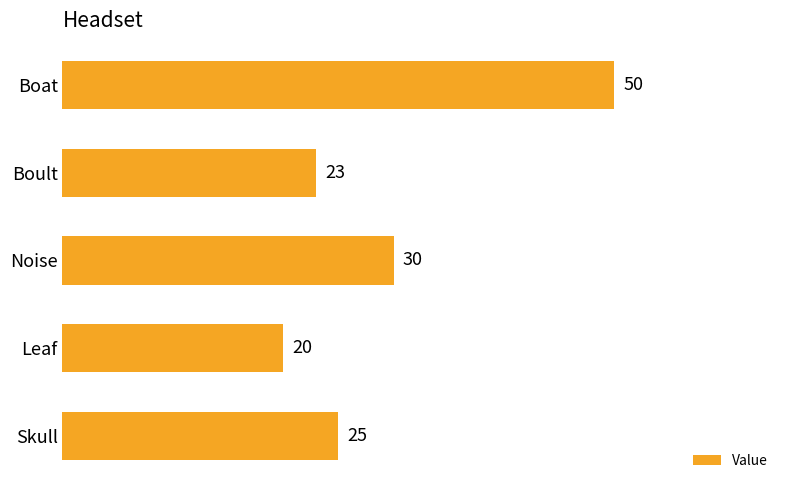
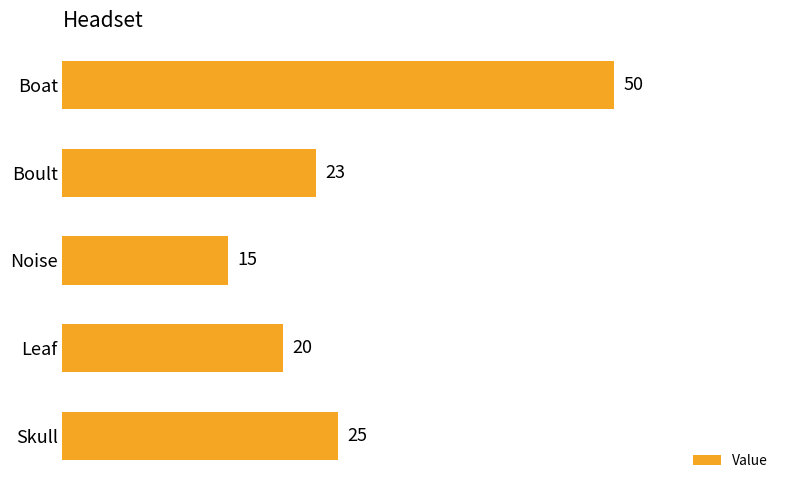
  {
    "Boat": 50,
    "Boult": 23,
-   "Noise": 30,
+   "Noise": 15,
    "Leaf": 20,
    "Skull": 25
  }
